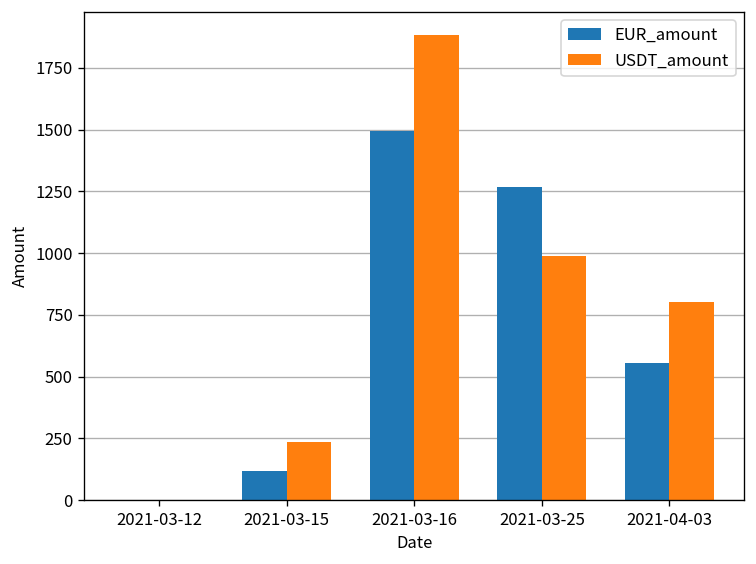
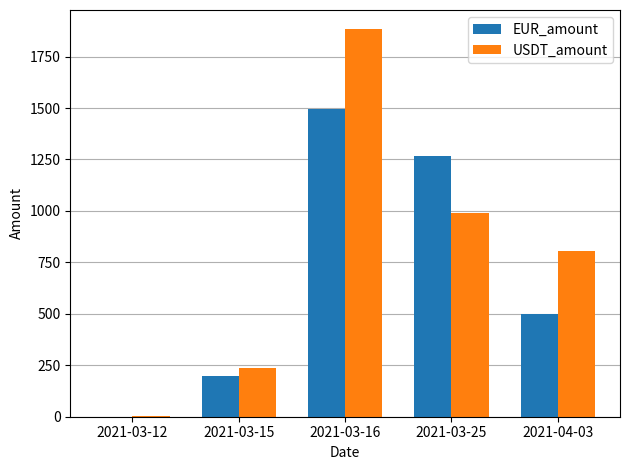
  {
    "EUR_amount": {
-     "2021-03-15": 120,
+     "2021-03-15": 200,
      "2021-03-16": 1490,
      "2021-03-25": 1270,
-     "2021-04-03": 560
+     "2021-04-03": 500
    },
    "USDT_amount": {
      "2021-03-15": 240,
      "2021-03-16": 1880,
      "2021-03-25": 990,
      "2021-04-03": 800
    }
  }
